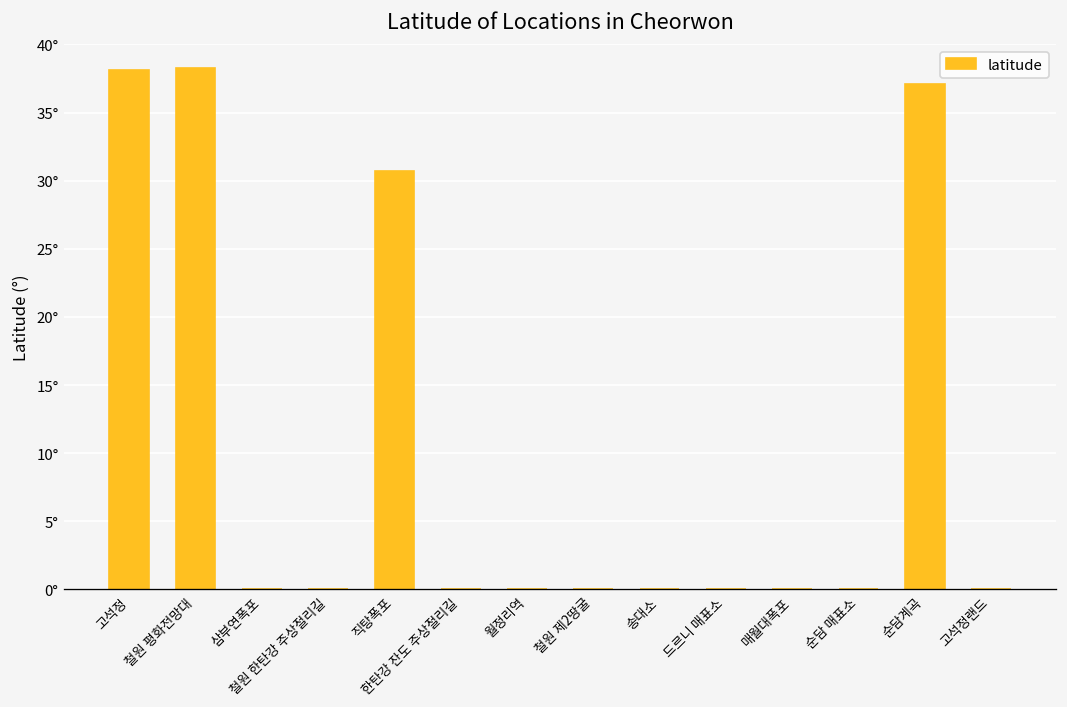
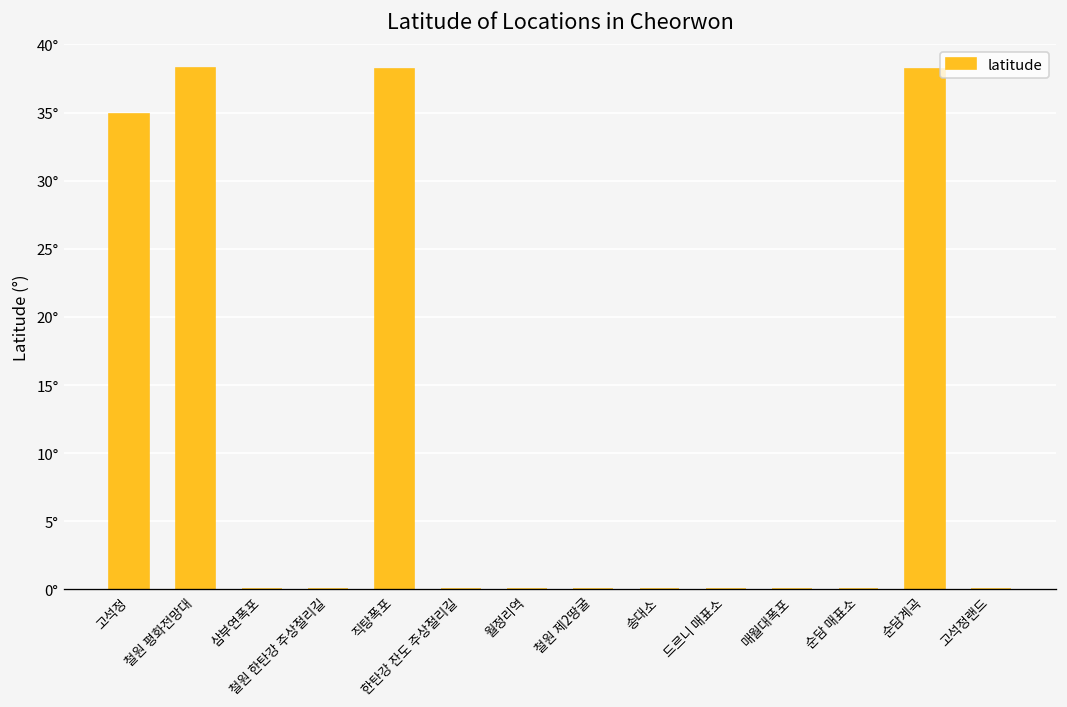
  {
-   "고석정": "38.1°",
+   "고석정": "34.9°",
    "철원 평화전망대": "38.3°",
    "삼부연폭포": "0.0°",
    "철원 한탄강 주상절리길": "0.0°",
-   "직탕폭포": "30.7°",
+   "직탕폭포": "38.2°",
    "한탄강 잔도 주상절리길": "0.0°",
    "월정리역": "0.0°",
    "철원 제2땅굴": "0.0°",
    "송대소": "0.0°",
    "드르니 매표소": "0.0°",
    "매월대폭포": "0.0°",
    "순담 매표소": "0.0°",
-   "순담계곡": "37.1°",
+   "순담계곡": "38.2°",
    "고석정랜드": "0.0°"
  }
